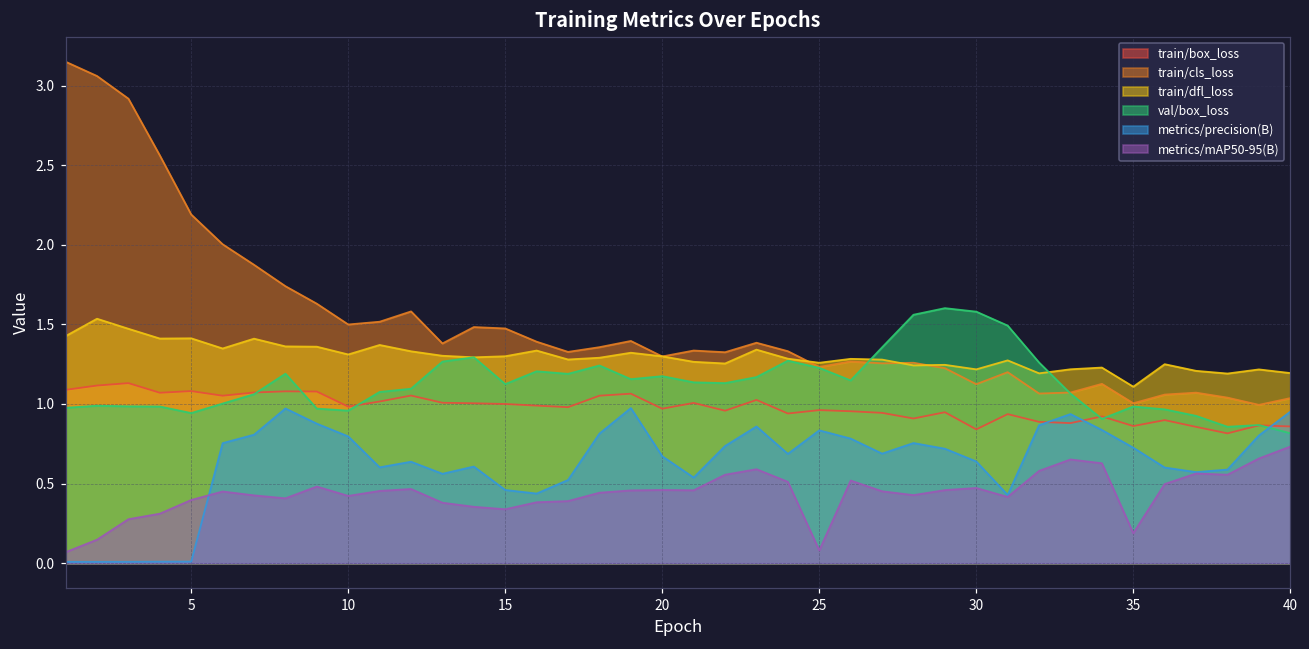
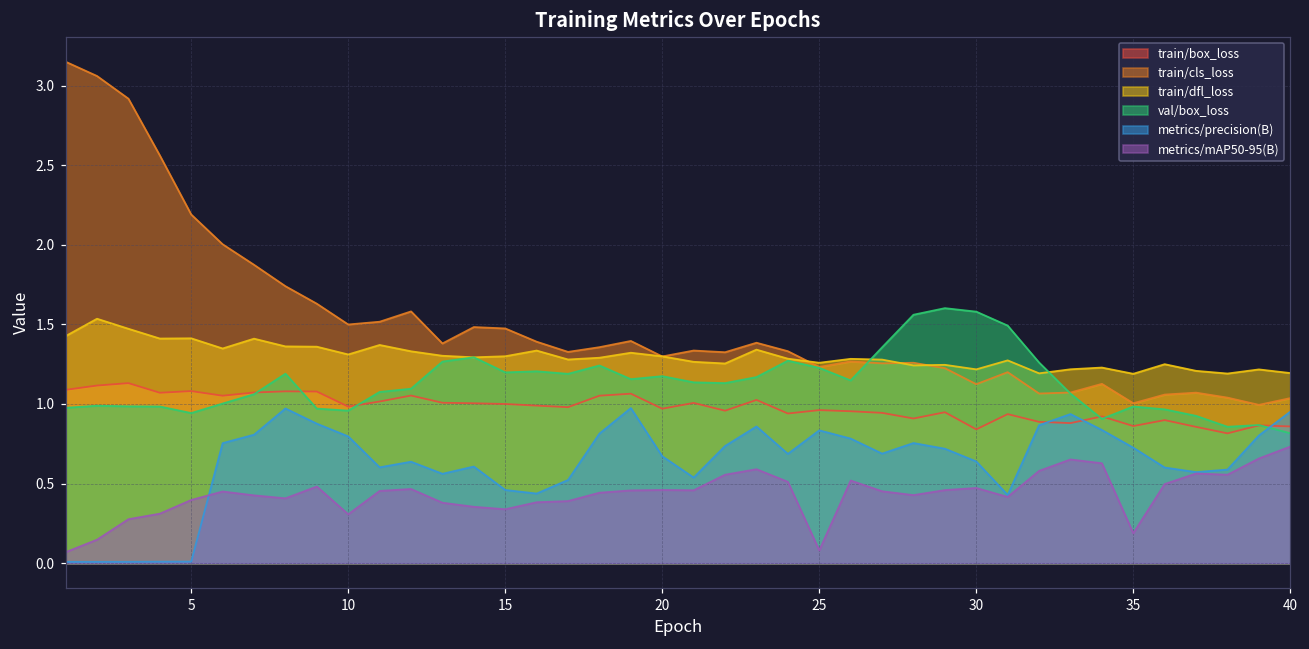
  {
    "train/dfl_loss": {
      "5": 1.41,
      "10": 1.31,
      "15": 1.30,
      "25": 1.26,
      "30": 1.22,
-     "35": 1.11,
+     "35": 1.19,
      "40": 1.19
    },
    "val/box_loss": {
      "5": 0.94,
      "10": 0.96,
-     "15": 1.12,
+     "15": 1.20,
      "20": 1.17,
      "30": 1.58,
      "35": 0.98,
      "40": 0.82
    },
    "metrics/precision(B)": {
      "5": 0.01,
      "10": 0.80,
      "15": 0.46,
      "20": 0.67,
      "25": 0.83,
      "30": 0.64,
      "35": 0.73,
      "40": 0.95
    },
    "metrics/mAP50-95(B)": {
      "5": 0.40,
-     "10": 0.42,
+     "10": 0.31,
      "15": 0.34,
      "20": 0.46,
      "25": 0.08,
      "30": 0.47,
      "35": 0.19,
      "40": 0.73
    }
  }
